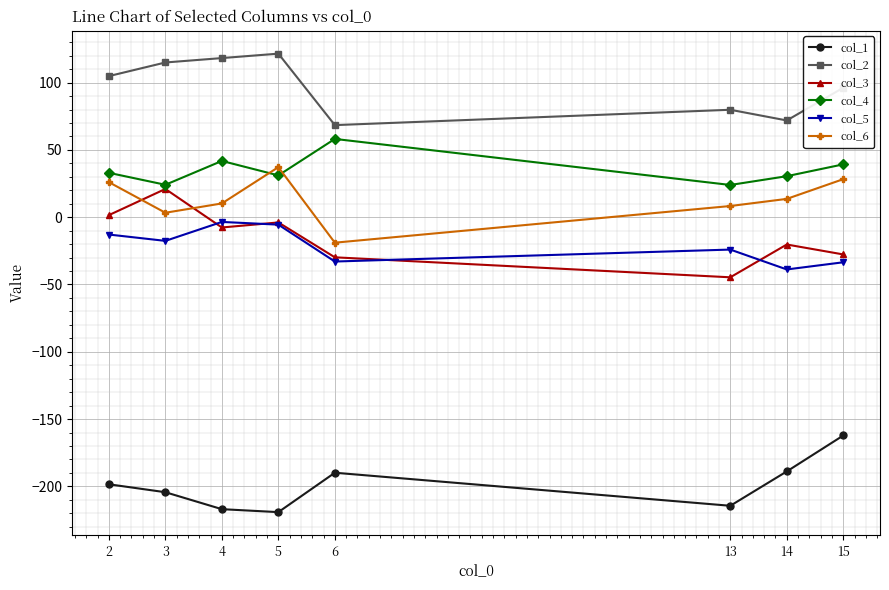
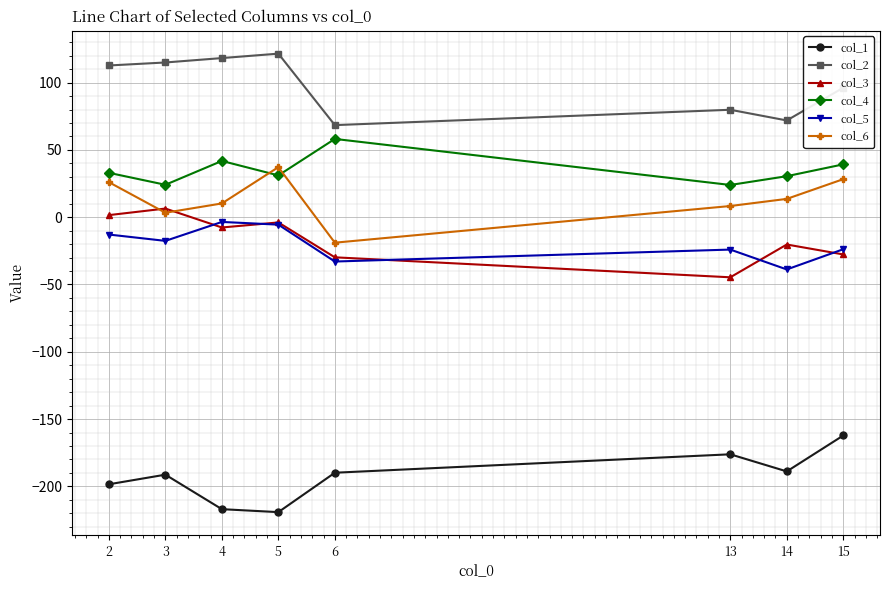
  {
    "col_1": {
      "2": -198,
-     "3": -204,
+     "3": -191,
      "4": -217,
      "5": -219,
      "6": -190,
-     "13": -214,
+     "13": -176,
      "14": -189,
      "15": -162
    },
    "col_2": {
-     "2": 105,
+     "2": 113,
      "3": 115,
      "4": 118,
      "5": 122,
      "6": 68,
      "13": 80,
      "14": 72
    },
    "col_3": {
      "2": 2,
-     "3": 21,
+     "3": 6,
      "4": -8,
      "6": -30,
      "13": -45,
      "14": -20,
      "15": -28
    },
    "col_4": {
      "2": 33,
      "3": 24,
      "4": 42,
      "5": 31,
      "6": 58,
      "13": 24,
      "14": 30,
      "15": 39
    },
    "col_5": {
      "2": -13,
      "3": -18,
      "4": -4,
      "6": -33,
      "13": -24,
      "14": -39,
-     "15": -34
+     "15": -24
    },
    "col_6": {
      "2": 26,
      "3": 3,
      "4": 10,
      "5": 37,
      "6": -19,
      "13": 8,
      "14": 14,
      "15": 28
    }
  }
